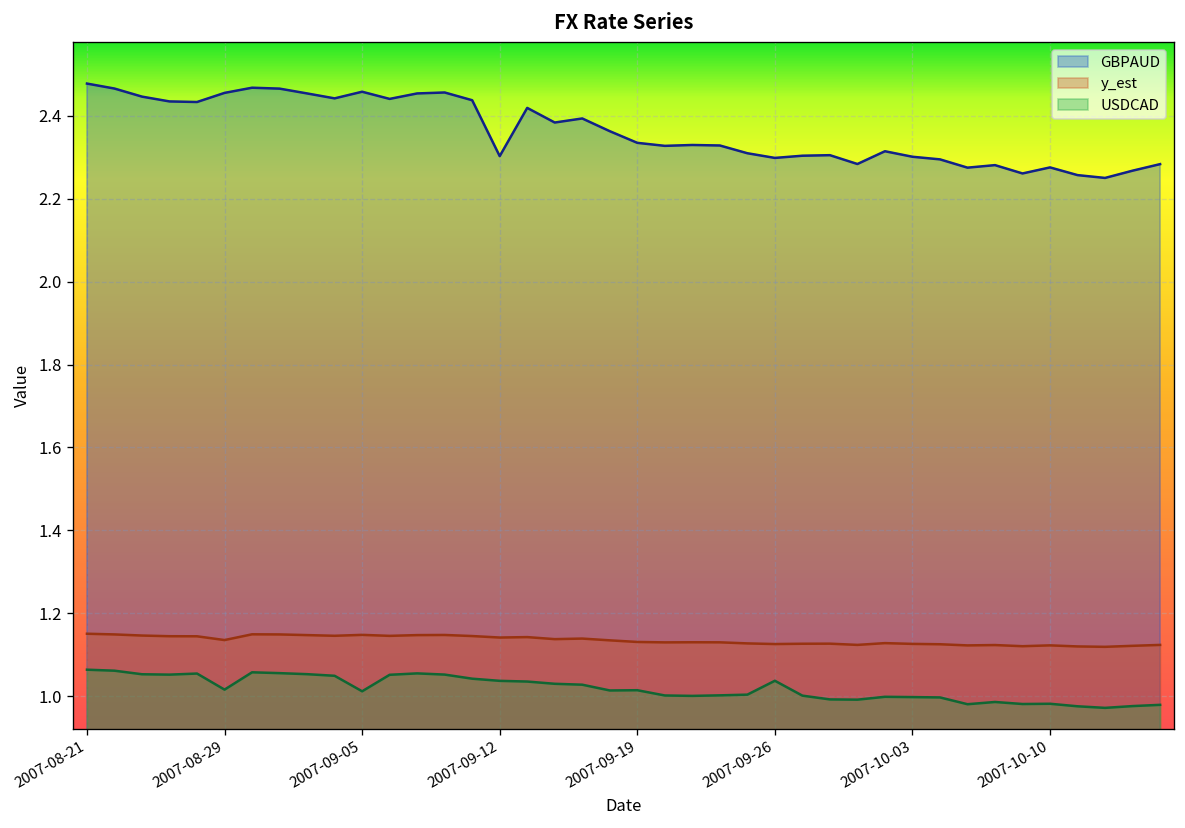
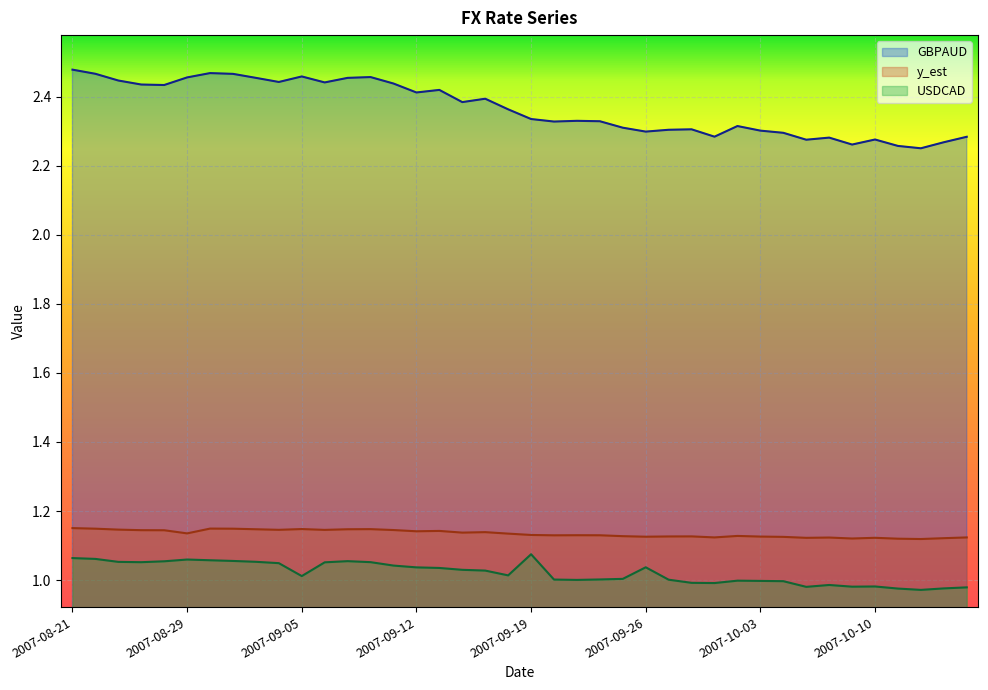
  {
    "GBPAUD": {
      "2007-08-21": 2.48,
      "2007-08-29": 2.46,
      "2007-09-05": 2.46,
-     "2007-09-12": 2.30,
+     "2007-09-12": 2.41,
      "2007-09-19": 2.34,
      "2007-09-26": 2.30,
      "2007-10-03": 2.30,
      "2007-10-10": 2.28
    },
    "y_est": {
      "2007-08-21": 1.15,
      "2007-08-29": 1.14,
      "2007-09-05": 1.15,
      "2007-09-12": 1.14,
      "2007-09-19": 1.13,
      "2007-09-26": 1.13,
      "2007-10-03": 1.13,
      "2007-10-10": 1.12
    },
    "USDCAD": {
      "2007-08-21": 1.06,
-     "2007-08-29": 1.02,
+     "2007-08-29": 1.06,
      "2007-09-05": 1.01,
      "2007-09-12": 1.04,
-     "2007-09-19": 1.01,
+     "2007-09-19": 1.07,
      "2007-09-26": 1.04,
      "2007-10-03": 1.00,
      "2007-10-10": 0.98
    }
  }
